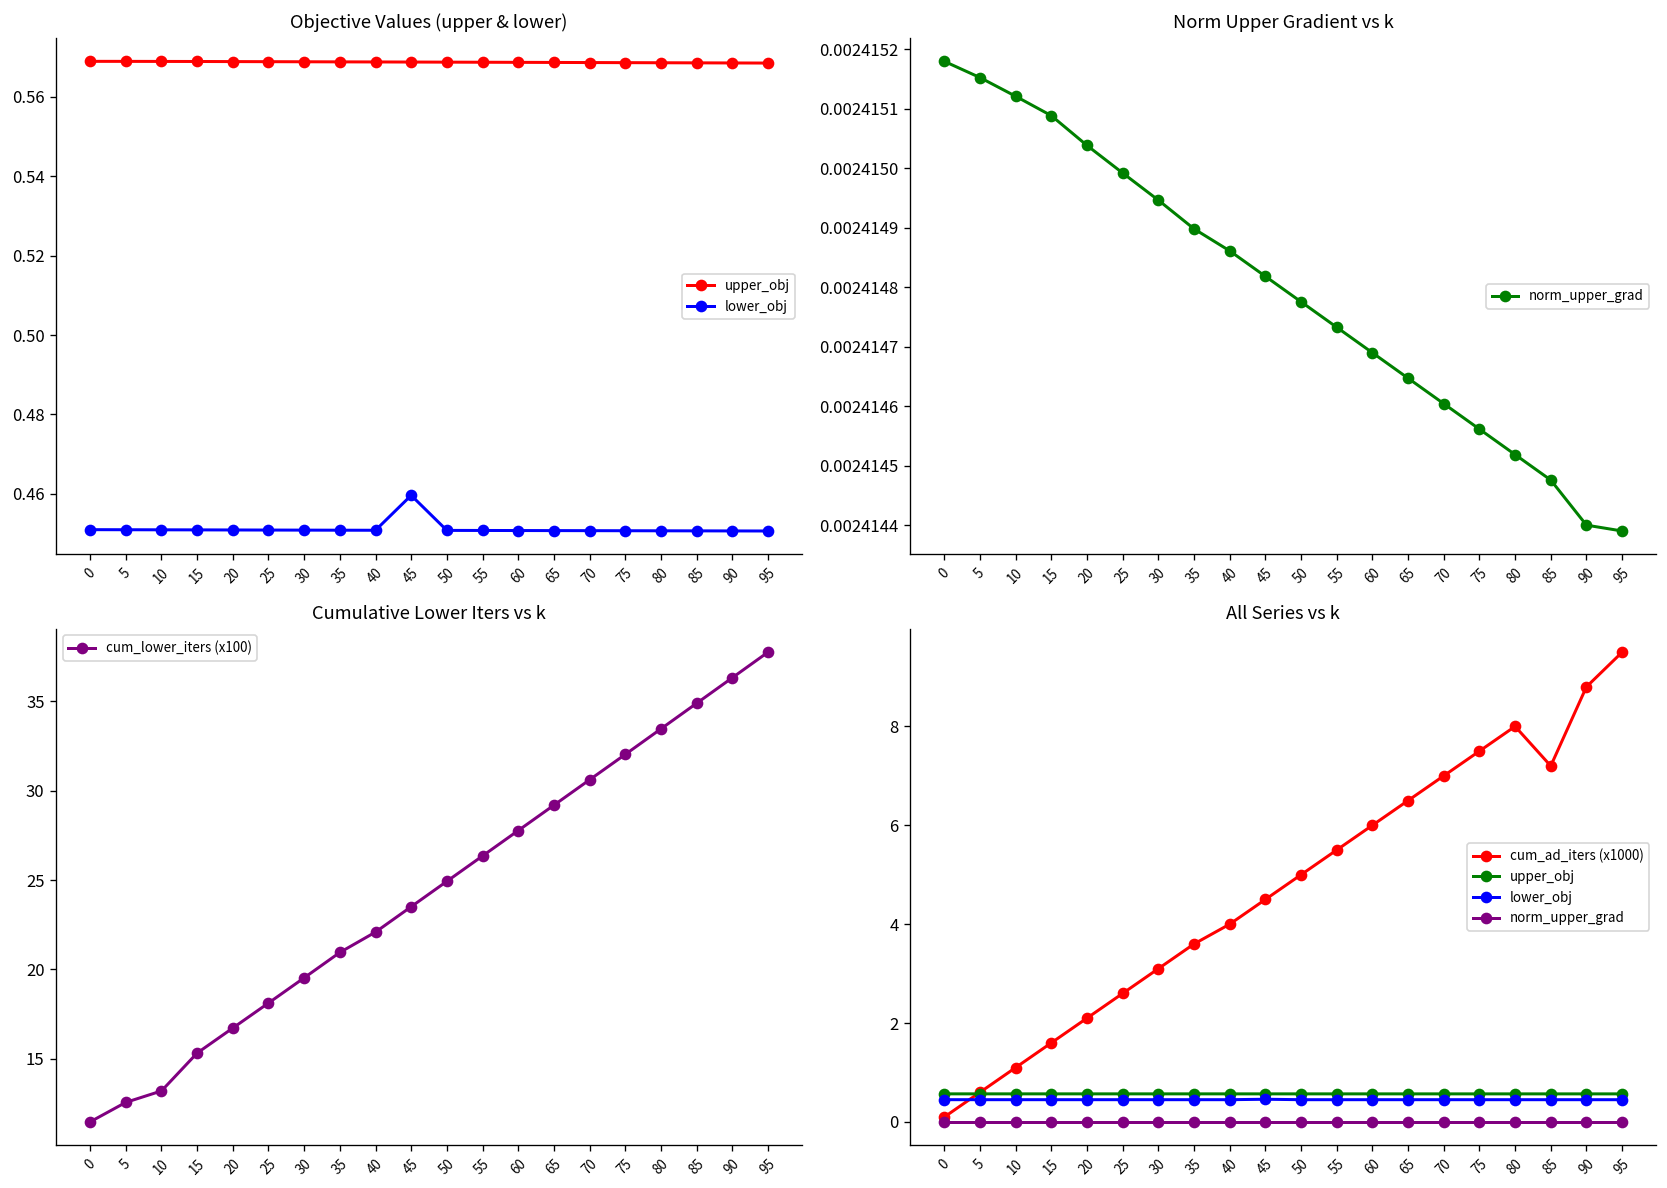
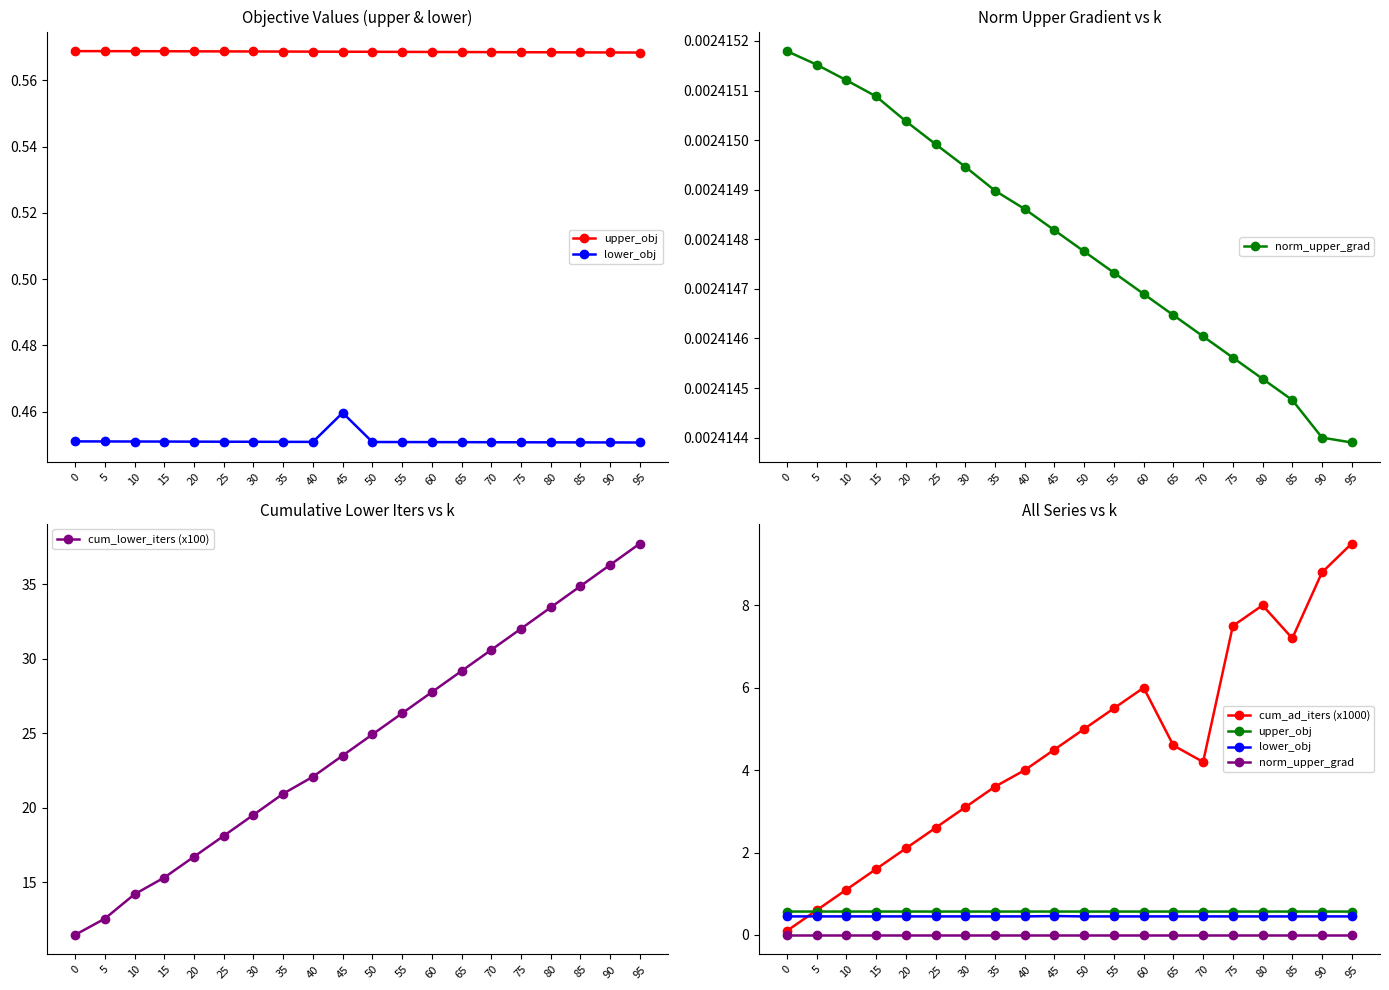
  {
    "Objective Values (upper & lower)": {
      "lower_obj": {
        "0": 0.451,
        "5": 0.451,
        "10": 0.451,
        "15": 0.451,
        "20": 0.451,
        "25": 0.451,
        "30": 0.451,
        "35": 0.451,
        "40": 0.451,
        "45": 0.460,
        "50": 0.451,
        "55": 0.451,
        "60": 0.451,
        "65": 0.451,
        "70": 0.451,
        "75": 0.451,
        "80": 0.451,
        "85": 0.451,
        "90": 0.451,
        "95": 0.451
      }
    },
    "Norm Upper Gradient vs k": {
      "0": 0.00241518,
      "5": 0.00241515,
      "10": 0.00241512,
      "15": 0.00241509,
      "20": 0.00241504,
      "25": 0.00241499,
      "30": 0.00241495,
      "35": 0.00241490,
      "40": 0.00241486,
      "45": 0.00241482,
      "50": 0.00241478,
      "55": 0.00241473,
      "60": 0.00241469,
      "65": 0.00241465,
      "70": 0.00241460,
      "75": 0.00241456,
      "80": 0.00241452,
      "85": 0.00241448,
      "90": 0.00241440,
      "95": 0.00241439
    },
    "Cumulative Lower Iters vs k": {
      "0": 11.5,
      "5": 12.6,
-     "10": 13.2,
+     "10": 14.2,
      "15": 15.3,
      "20": 16.7,
      "25": 18.1,
      "30": 19.5,
      "35": 21.0,
      "40": 22.1,
      "45": 23.5,
      "50": 24.9,
      "55": 26.4,
      "60": 27.8,
      "65": 29.2,
      "70": 30.6,
      "75": 32.0,
      "80": 33.5,
      "85": 34.9,
      "90": 36.3,
      "95": 37.8
    },
    "All Series vs k": {
      "cum_ad_iters (x1000)": {
        "0": 0.1,
        "10": 1.1,
        "15": 1.6,
        "20": 2.1,
        "25": 2.6,
        "30": 3.1,
        "35": 3.6,
        "40": 4.0,
        "45": 4.5,
        "50": 5.0,
        "55": 5.5,
        "60": 6.0,
-       "65": 6.5,
-       "70": 7.0,
+       "65": 4.6,
+       "70": 4.2,
        "75": 7.5,
        "80": 8.0,
        "85": 7.2,
        "90": 8.8,
        "95": 9.5
      },
      "upper_obj": {
        "0": 0.6,
        "10": 0.6,
        "15": 0.6,
        "20": 0.6,
        "25": 0.6,
        "30": 0.6,
        "35": 0.6,
        "40": 0.6,
        "45": 0.6,
        "50": 0.6,
        "55": 0.6,
        "60": 0.6,
        "65": 0.6,
        "70": 0.6,
        "75": 0.6,
        "80": 0.6,
        "85": 0.6,
        "90": 0.6,
        "95": 0.6
      },
      "lower_obj": {
        "0": 0.5,
        "5": 0.5,
        "10": 0.5,
        "15": 0.5,
        "20": 0.5,
        "25": 0.5,
        "30": 0.5,
        "35": 0.5,
        "40": 0.5,
        "45": 0.5,
        "50": 0.5,
        "55": 0.5,
        "60": 0.5,
        "65": 0.5,
        "70": 0.5,
        "75": 0.5,
        "80": 0.5,
        "85": 0.5,
        "90": 0.5,
        "95": 0.5
      },
      "norm_upper_grad": {
        "0": 0.0,
        "5": 0.0,
        "10": 0.0,
        "15": 0.0,
        "20": 0.0,
        "25": 0.0,
        "30": 0.0,
        "35": 0.0,
        "40": 0.0,
        "45": 0.0,
        "50": 0.0,
        "55": 0.0,
        "60": 0.0,
        "65": 0.0,
        "70": 0.0,
        "75": 0.0,
        "80": 0.0,
        "85": 0.0,
        "90": 0.0,
        "95": 0.0
      }
    }
  }
